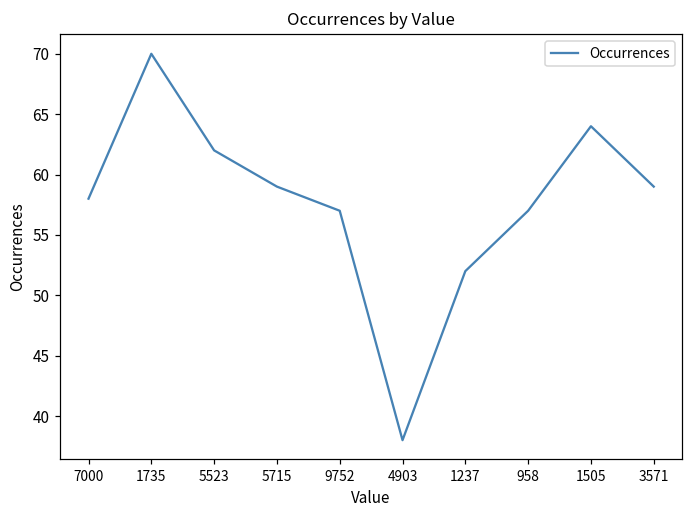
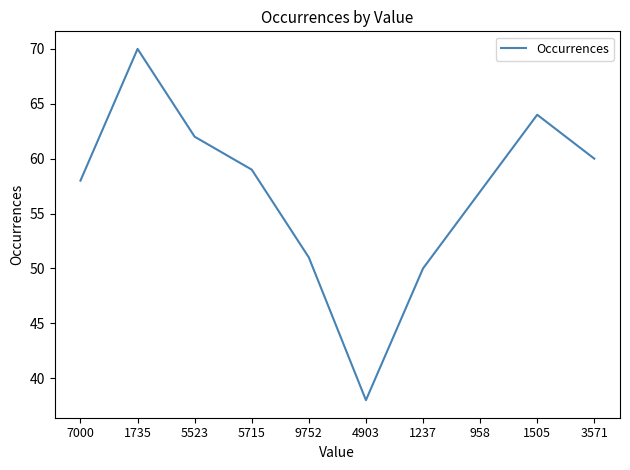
  {
    "7000": 58,
    "1735": 70,
    "5523": 62,
    "5715": 59,
-   "9752": 57,
+   "9752": 51,
    "4903": 38,
-   "1237": 52,
+   "1237": 50,
    "958": 57,
    "1505": 64,
-   "3571": 59
+   "3571": 60
  }
